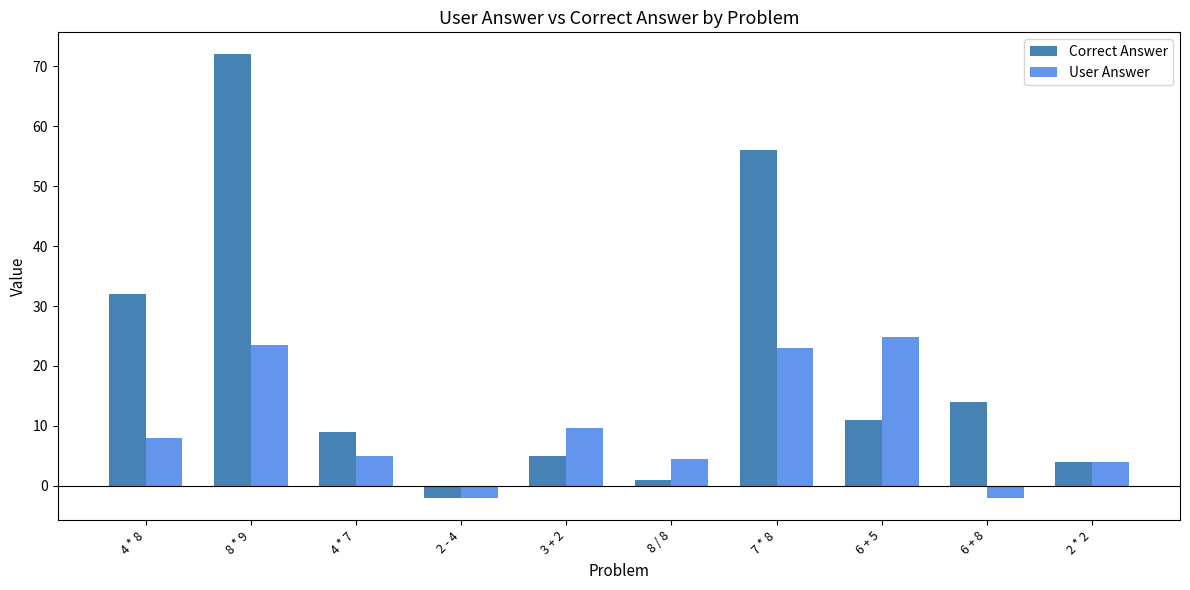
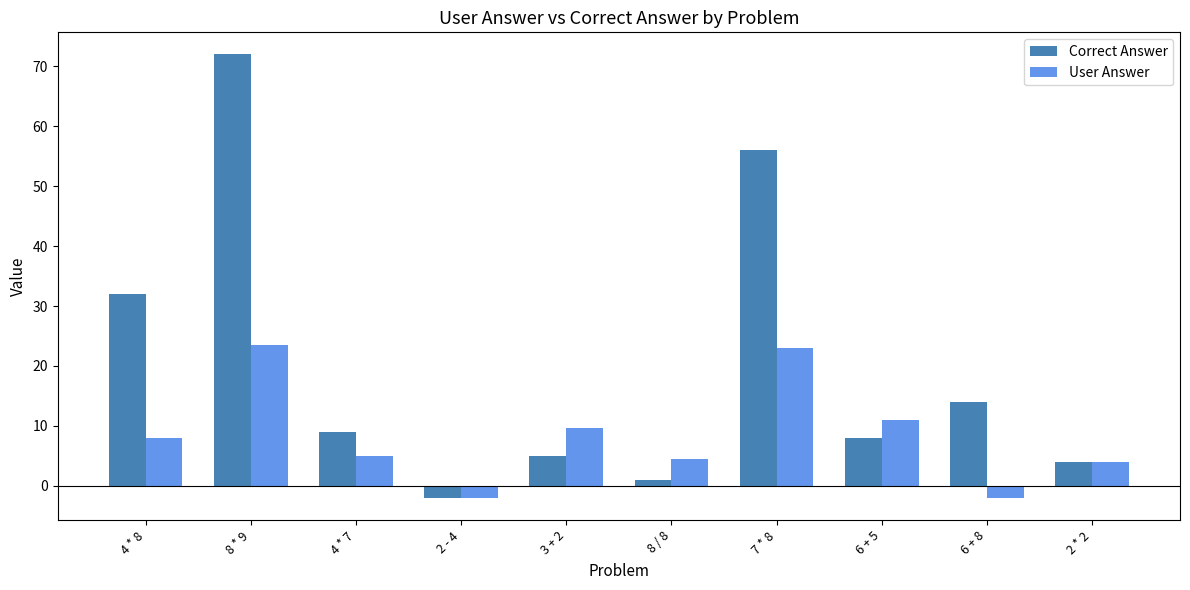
  {
    "Correct Answer": {
      "4 * 8": 32,
      "8 * 9": 72,
      "4 * 7": 9,
      "2 - 4": -2,
      "3 + 2": 5,
      "8 / 8": 1,
      "7 * 8": 56,
-     "6 + 5": 11,
+     "6 + 5": 8,
      "6 + 8": 14,
      "2 * 2": 4
    },
    "User Answer": {
      "4 * 8": 8,
      "8 * 9": 24,
      "4 * 7": 5,
      "2 - 4": -2,
      "3 + 2": 10,
      "8 / 8": 4,
      "7 * 8": 23,
-     "6 + 5": 25,
+     "6 + 5": 11,
      "6 + 8": -2,
      "2 * 2": 4
    }
  }
